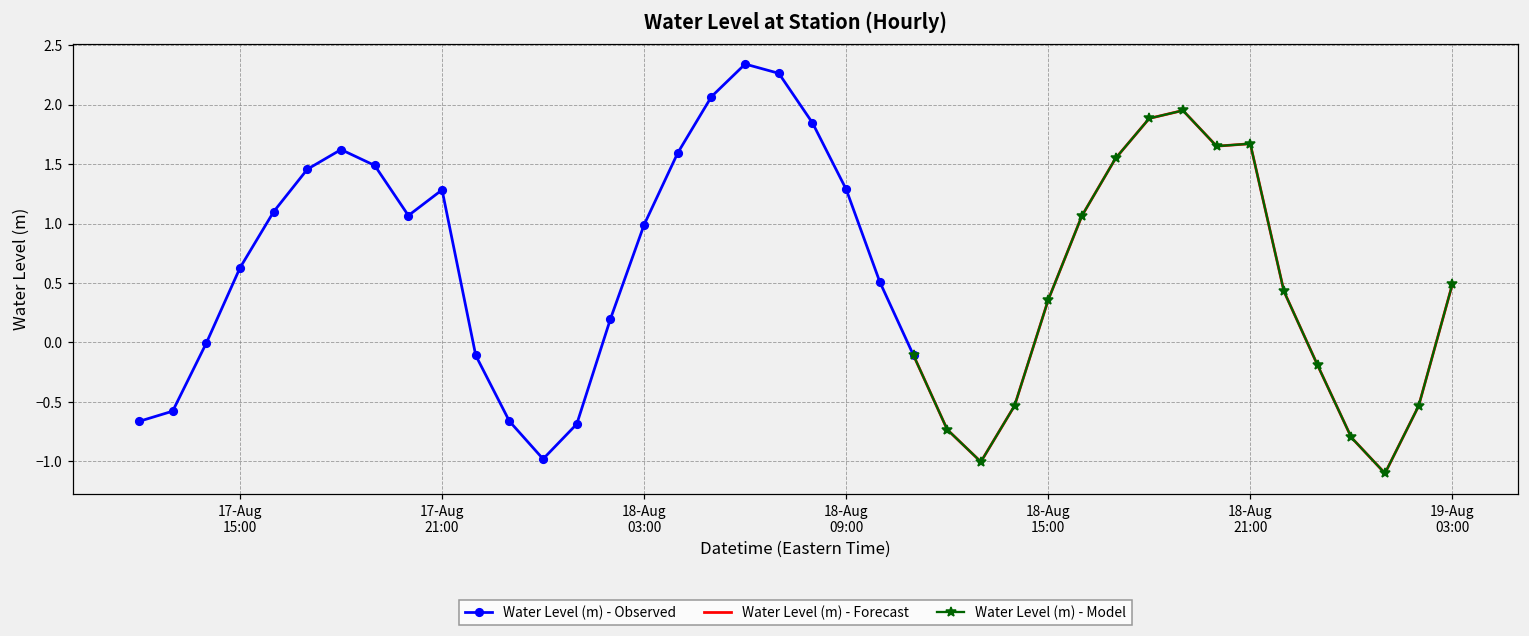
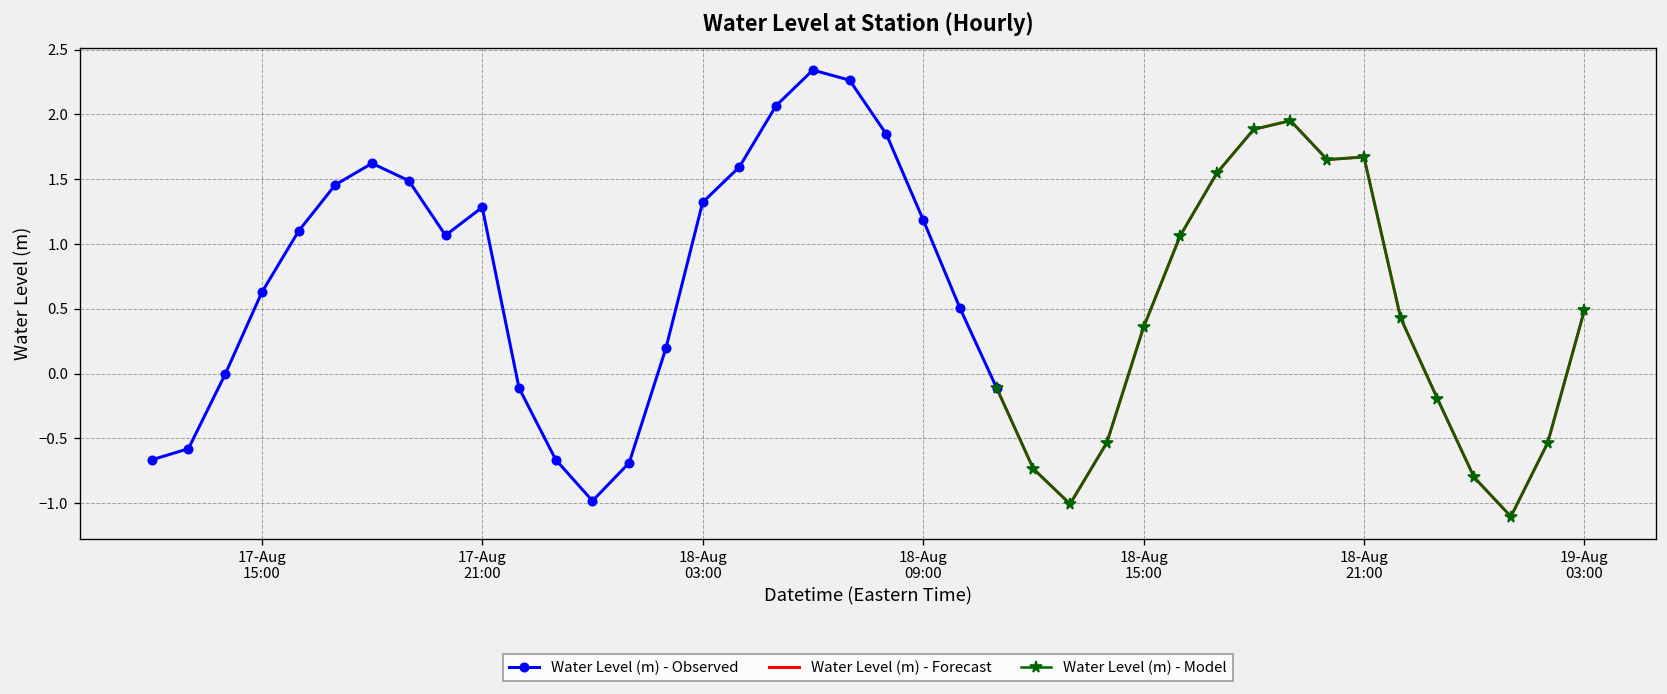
  {
    "Water Level (m) - Observed": {
      "17-Aug 15:00": 0.63,
      "17-Aug 21:00": 1.28,
-     "18-Aug 03:00": 0.99,
-     "18-Aug 09:00": 1.29
+     "18-Aug 03:00": 1.32,
+     "18-Aug 09:00": 1.19
    },
    "Water Level (m) - Model": {
      "18-Aug 15:00": 0.36,
      "18-Aug 21:00": 1.67,
      "19-Aug 03:00": 0.49
    }
  }
